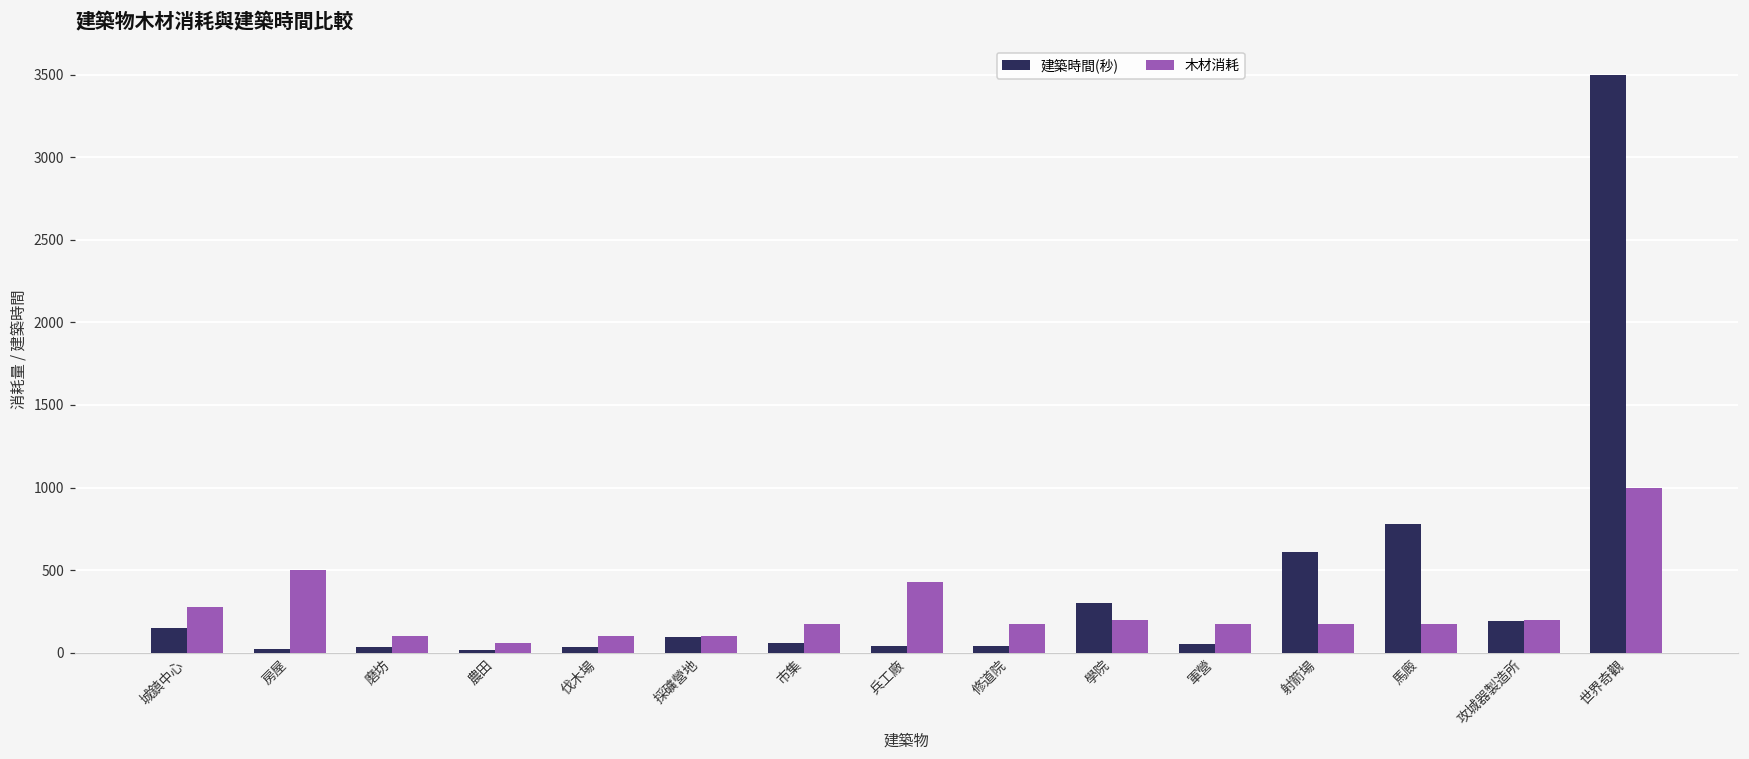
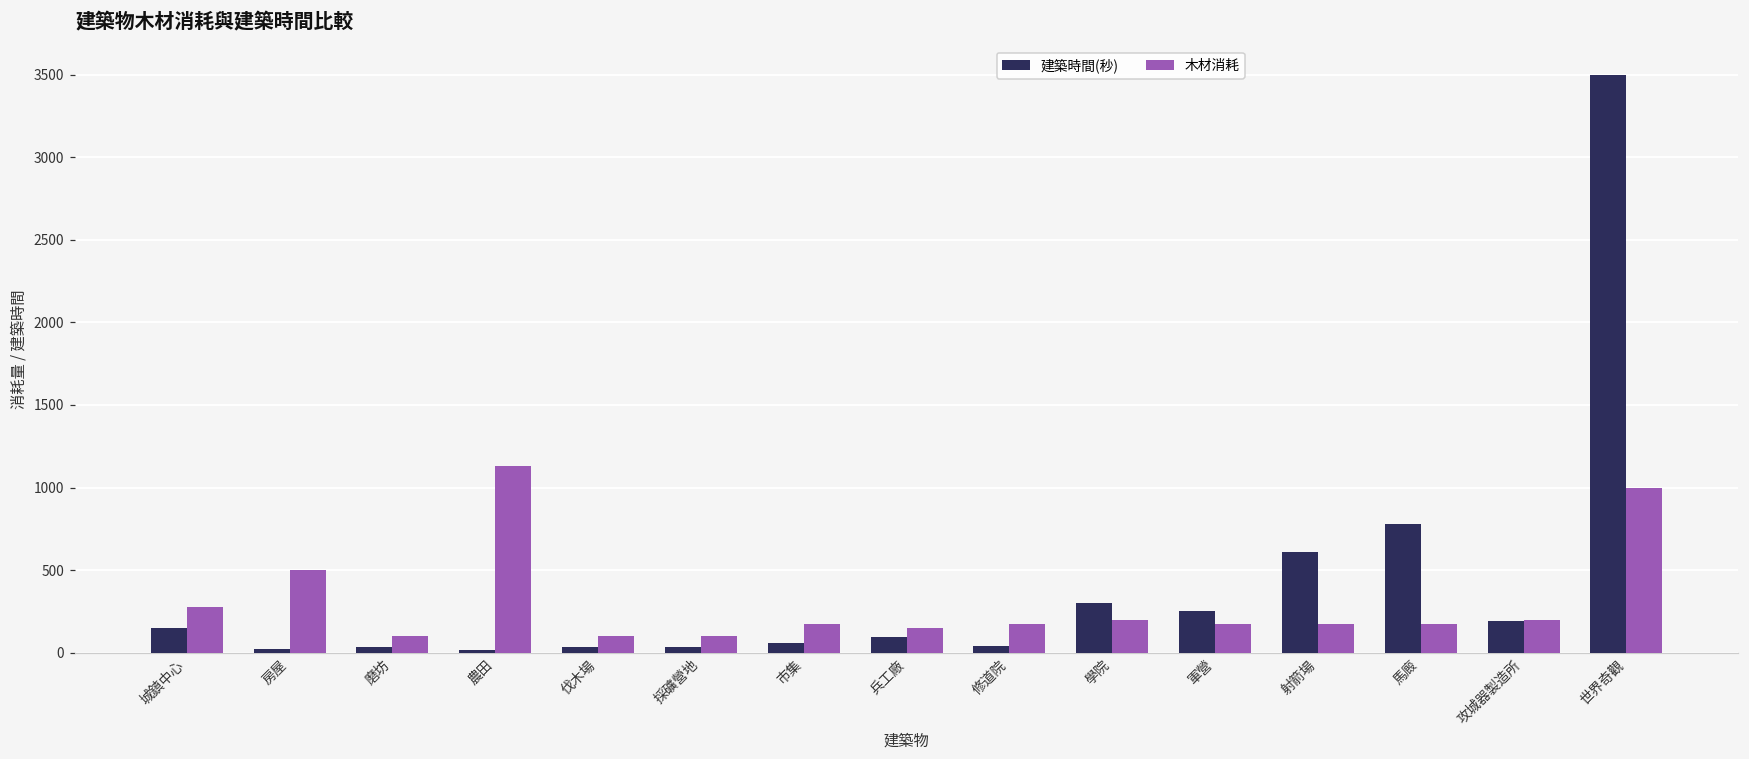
  {
    "建築時間(秒)": {
      "城鎮中心": 150,
      "房屋": 30,
      "磨坊": 40,
      "伐木場": 40,
-     "採礦營地": 90,
+     "採礦營地": 40,
      "市集": 60,
-     "兵工廠": 40,
+     "兵工廠": 100,
      "修道院": 40,
      "學院": 300,
-     "軍營": 50,
+     "軍營": 250,
      "射箭場": 610,
      "馬廄": 780,
      "攻城器製造所": 190,
      "世界奇觀": 3500
    },
    "木材消耗": {
      "城鎮中心": 280,
      "房屋": 500,
      "磨坊": 100,
-     "農田": 60,
+     "農田": 1130,
      "伐木場": 100,
      "採礦營地": 100,
      "市集": 180,
-     "兵工廠": 430,
+     "兵工廠": 150,
      "修道院": 180,
      "學院": 200,
      "軍營": 180,
      "射箭場": 180,
      "馬廄": 180,
      "攻城器製造所": 200,
      "世界奇觀": 1000
    }
  }
